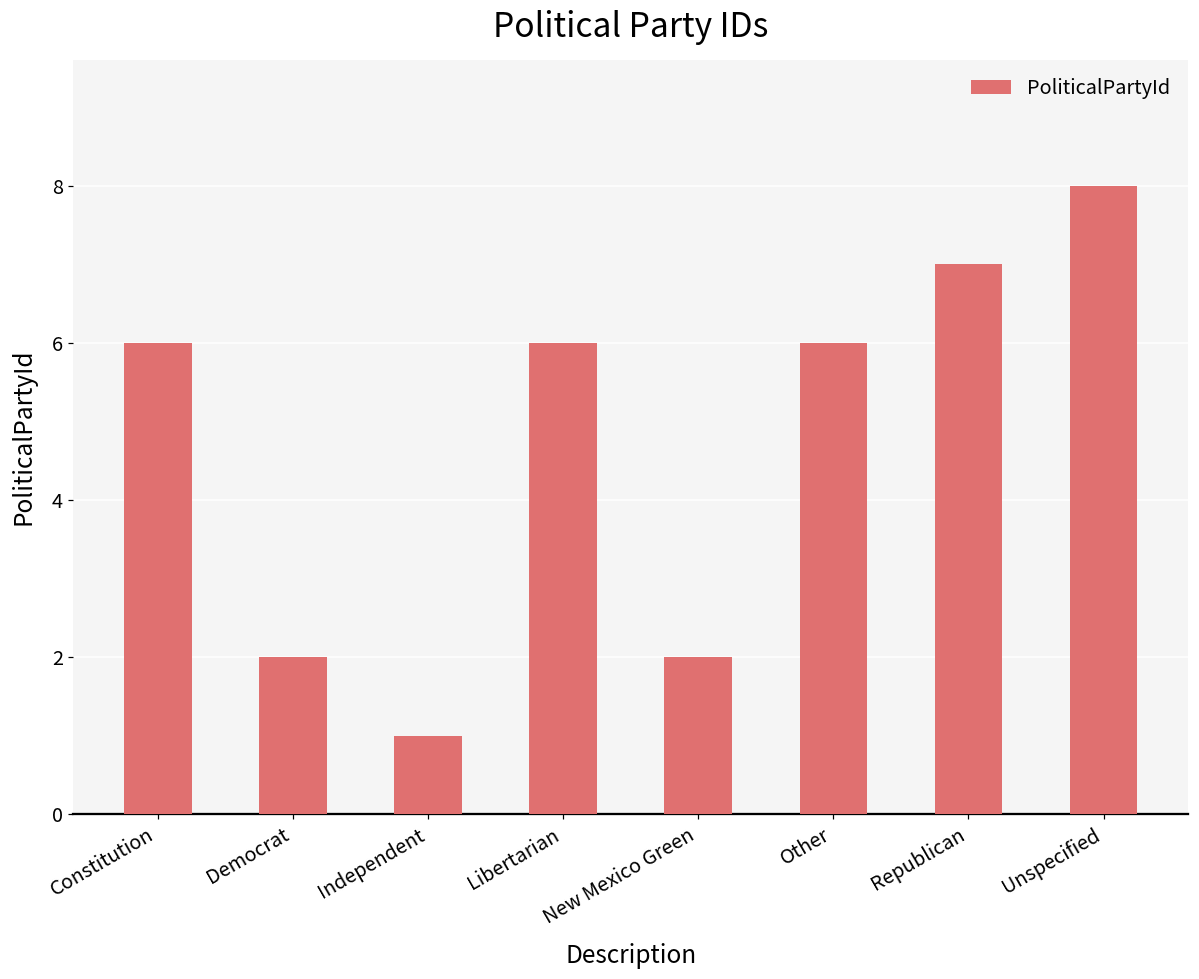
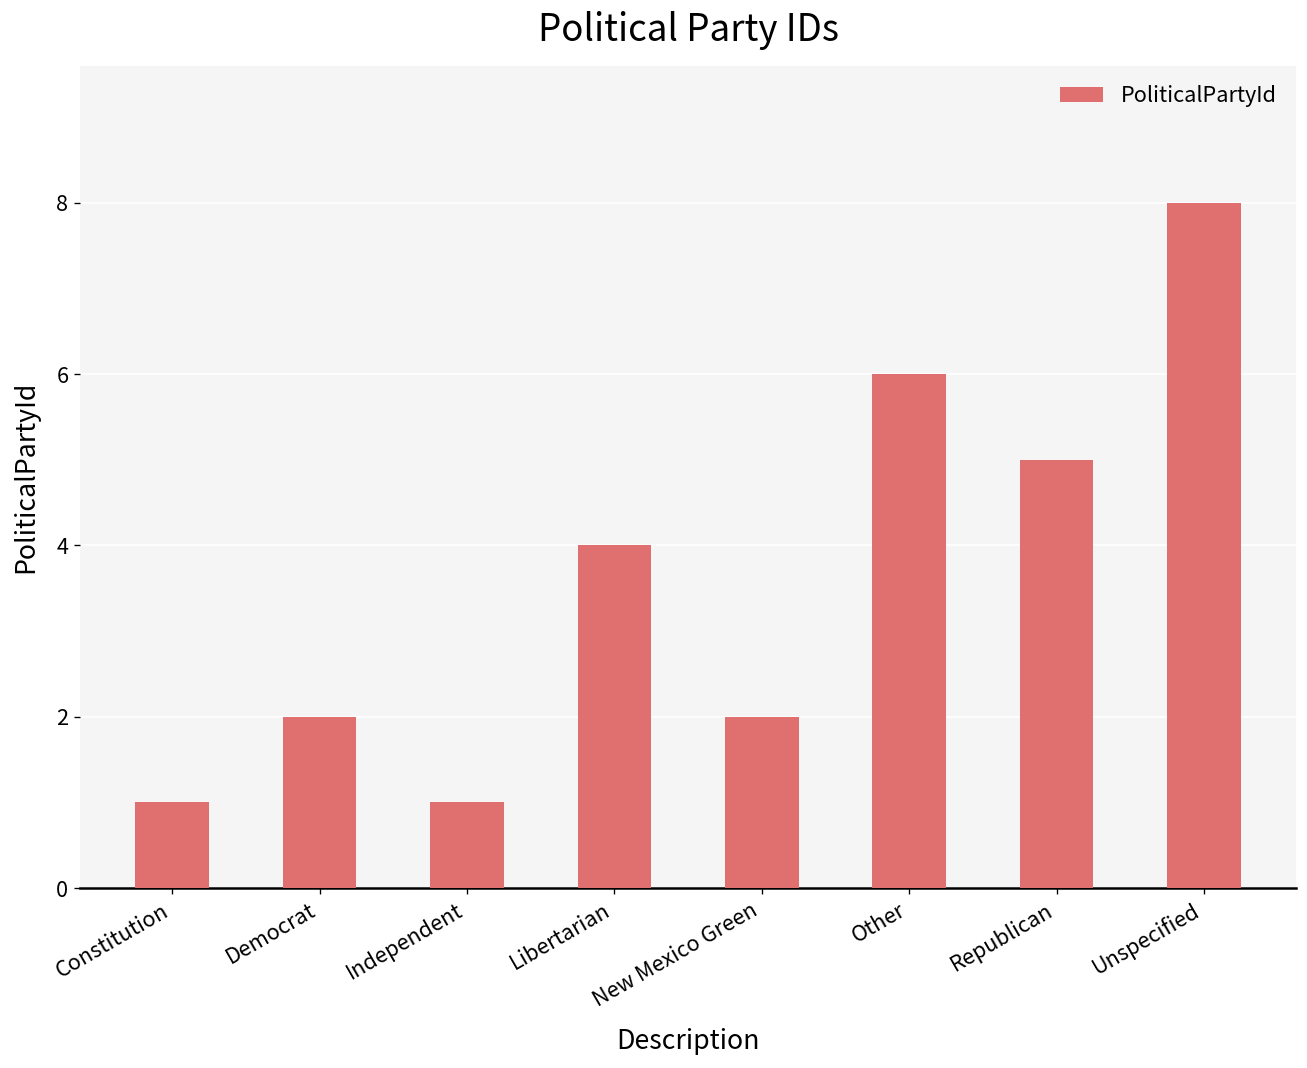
  {
-   "Constitution": 6,
+   "Constitution": 1,
    "Democrat": 2,
    "Independent": 1,
-   "Libertarian": 6,
+   "Libertarian": 4,
    "New Mexico Green": 2,
    "Other": 6,
-   "Republican": 7,
+   "Republican": 5,
    "Unspecified": 8
  }
